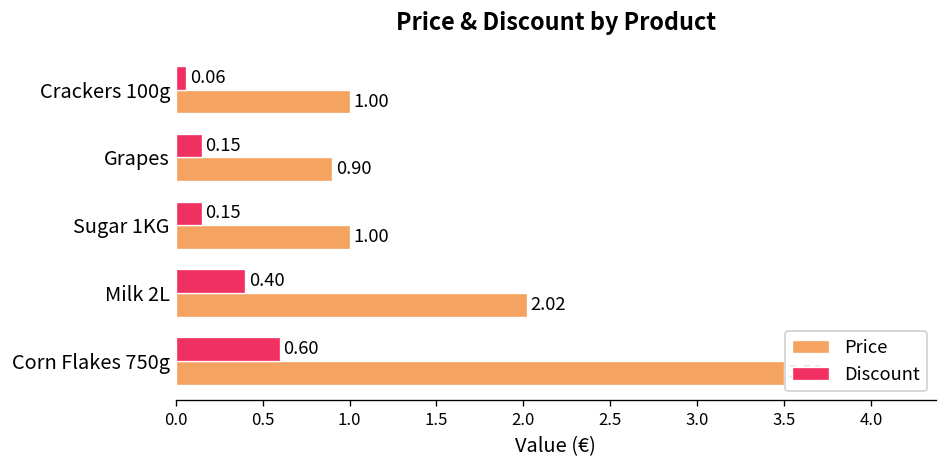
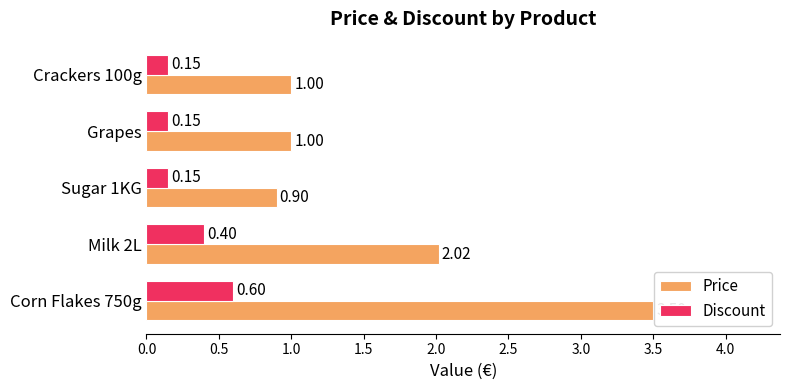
  {
    "Price": {
      "Crackers 100g": 1.00,
-     "Grapes": 0.90,
-     "Sugar 1KG": 1.00,
+     "Grapes": 1.00,
+     "Sugar 1KG": 0.90,
      "Milk 2L": 2.02
    },
    "Discount": {
-     "Crackers 100g": 0.06,
+     "Crackers 100g": 0.15,
      "Grapes": 0.15,
      "Sugar 1KG": 0.15,
      "Milk 2L": 0.40,
      "Corn Flakes 750g": 0.60
    }
  }
